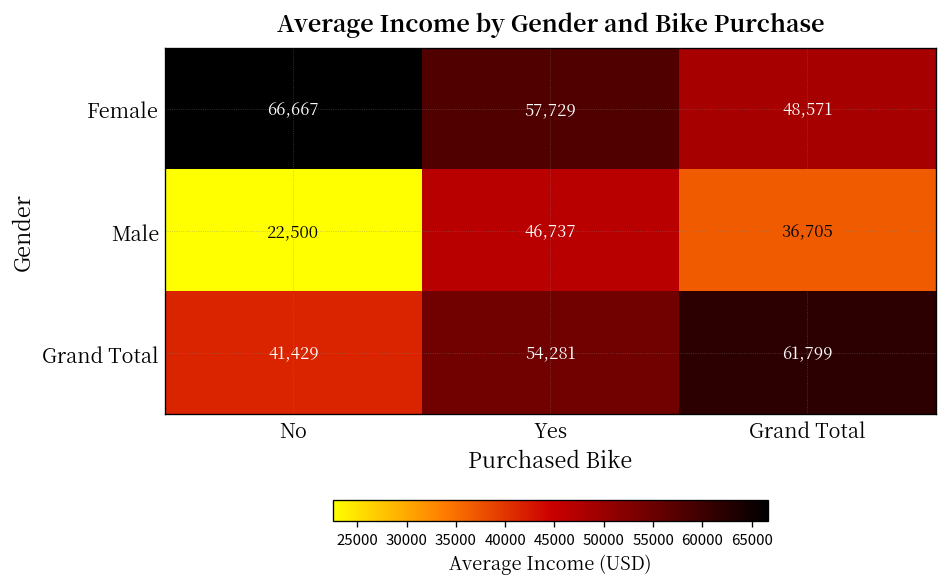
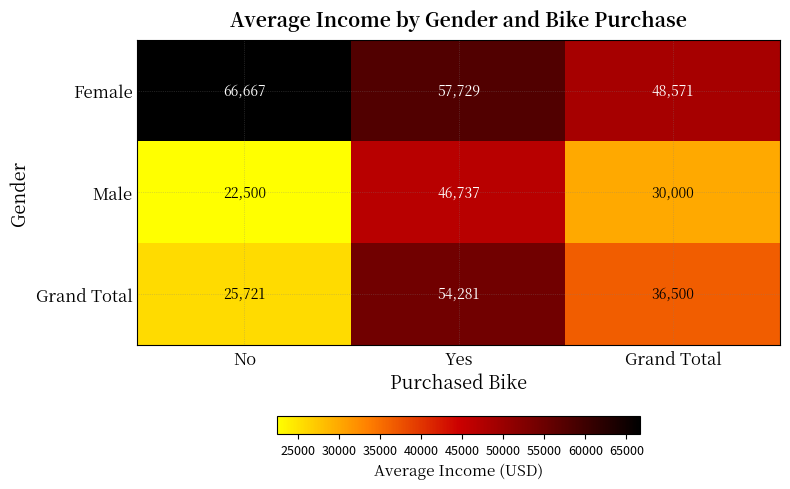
  {
    "Female": {
      "No": "66,667",
      "Yes": "57,729",
      "Grand Total": "48,571"
    },
    "Male": {
      "No": "22,500",
      "Yes": "46,737",
-     "Grand Total": "36,705"
+     "Grand Total": "30,000"
    },
    "Grand Total": {
-     "No": "41,429",
+     "No": "25,721",
      "Yes": "54,281",
-     "Grand Total": "61,799"
+     "Grand Total": "36,500"
    }
  }
